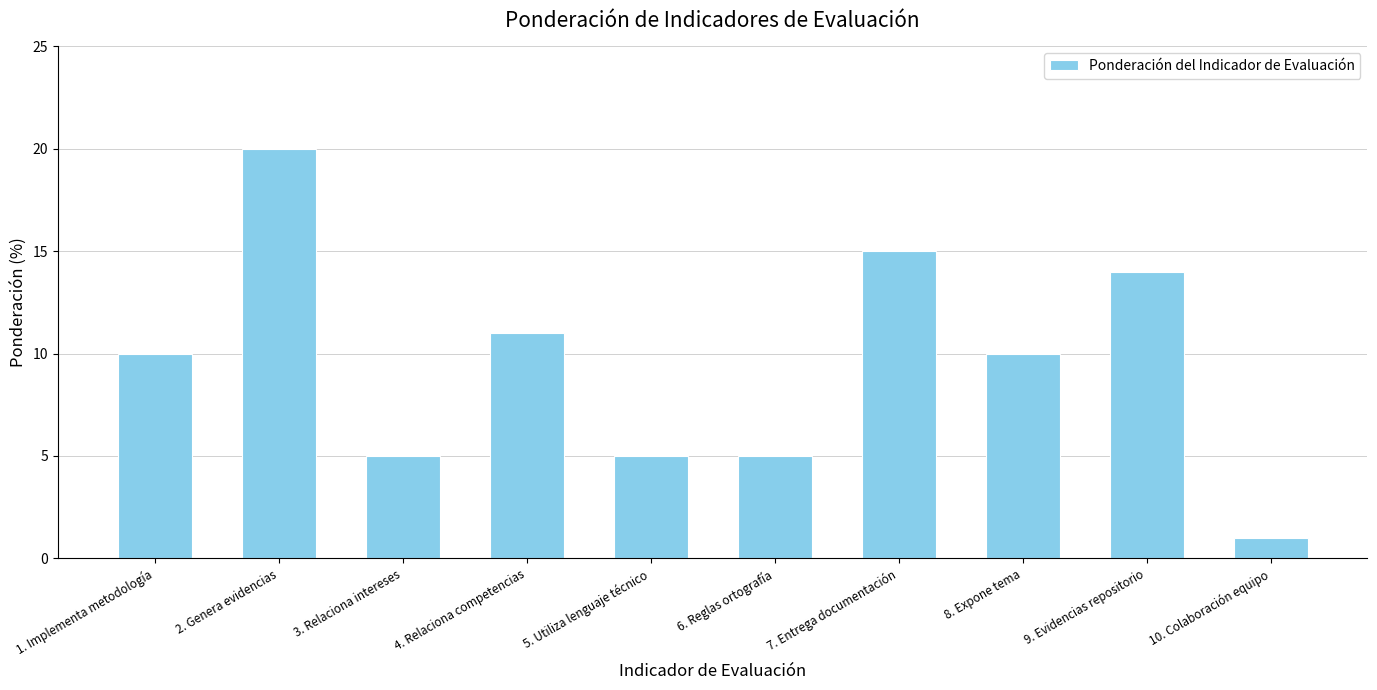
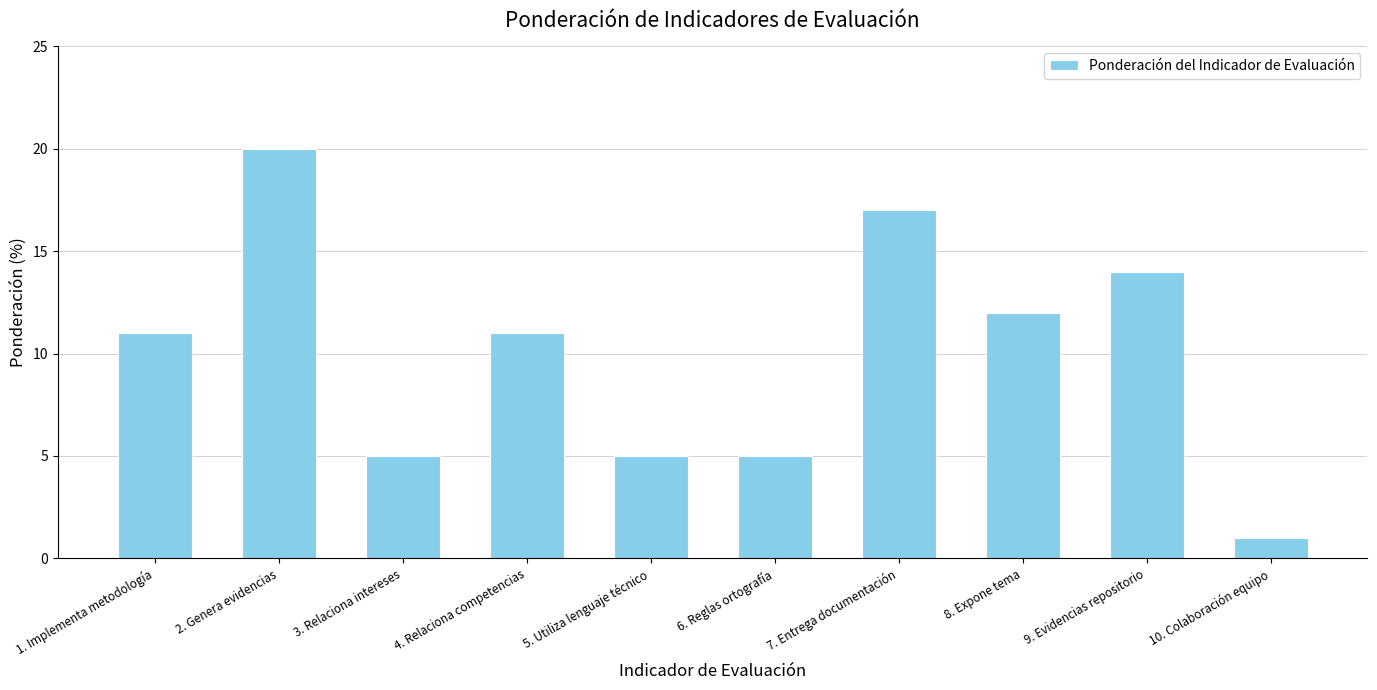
  {
-   "1. Implementa metodología": 10,
+   "1. Implementa metodología": 11,
    "2. Genera evidencias": 20,
    "3. Relaciona intereses": 5,
    "4. Relaciona competencias": 11,
    "5. Utiliza lenguaje técnico": 5,
    "6. Reglas ortografía": 5,
-   "7. Entrega documentación": 15,
-   "8. Expone tema": 10,
+   "7. Entrega documentación": 17,
+   "8. Expone tema": 12,
    "9. Evidencias repositorio": 14,
    "10. Colaboración equipo": 1
  }
